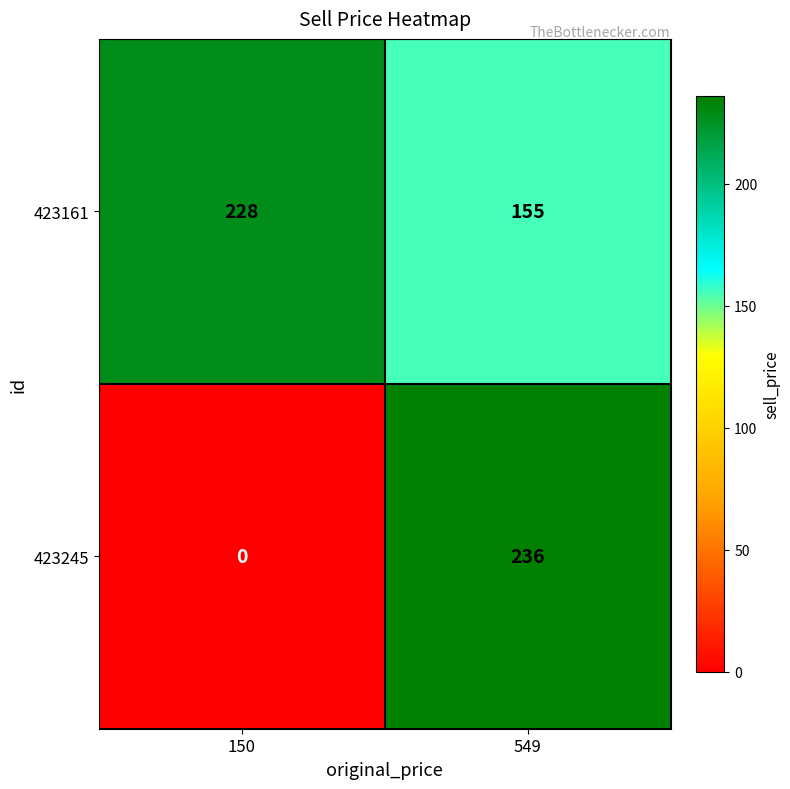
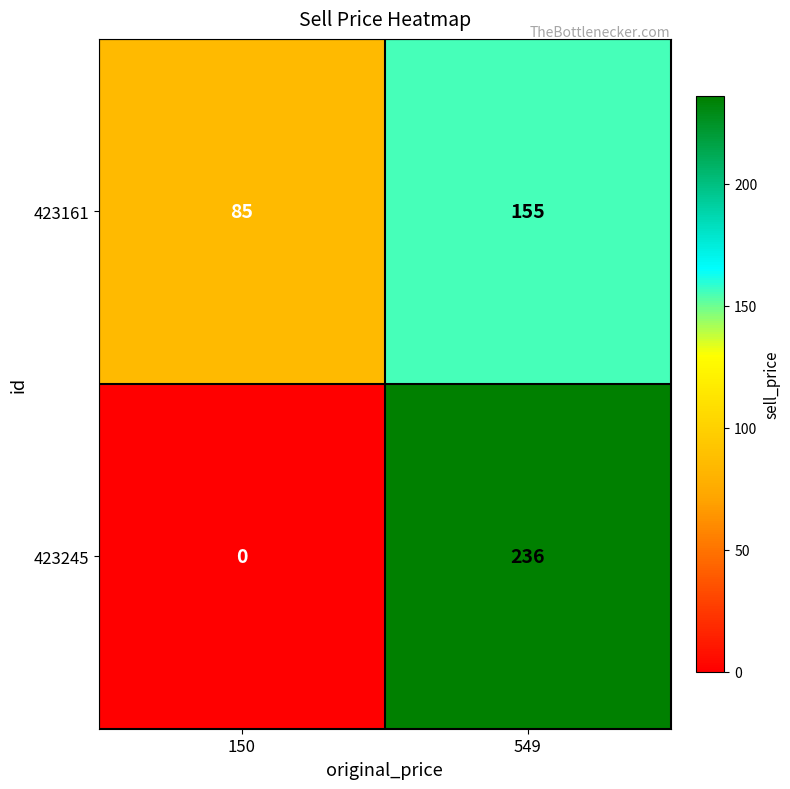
  {
    "423161": {
-     "150": 228,
+     "150": 85,
      "549": 155
    },
    "423245": {
      "150": 0,
      "549": 236
    }
  }
